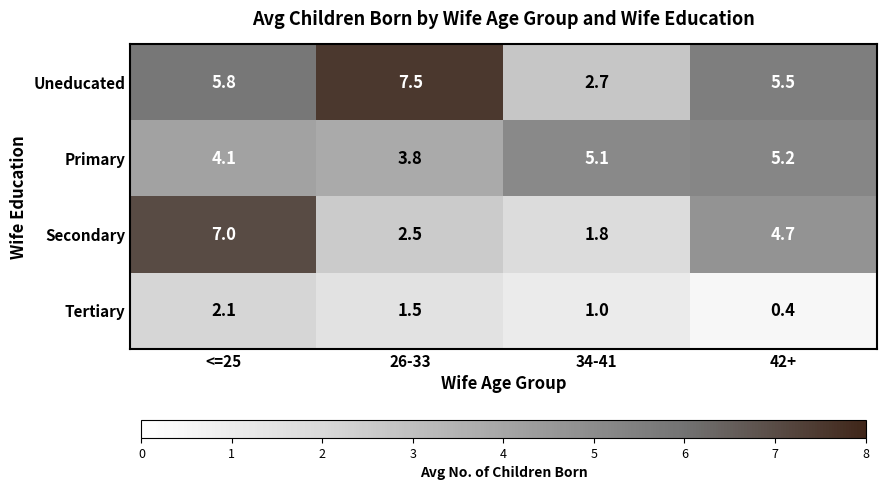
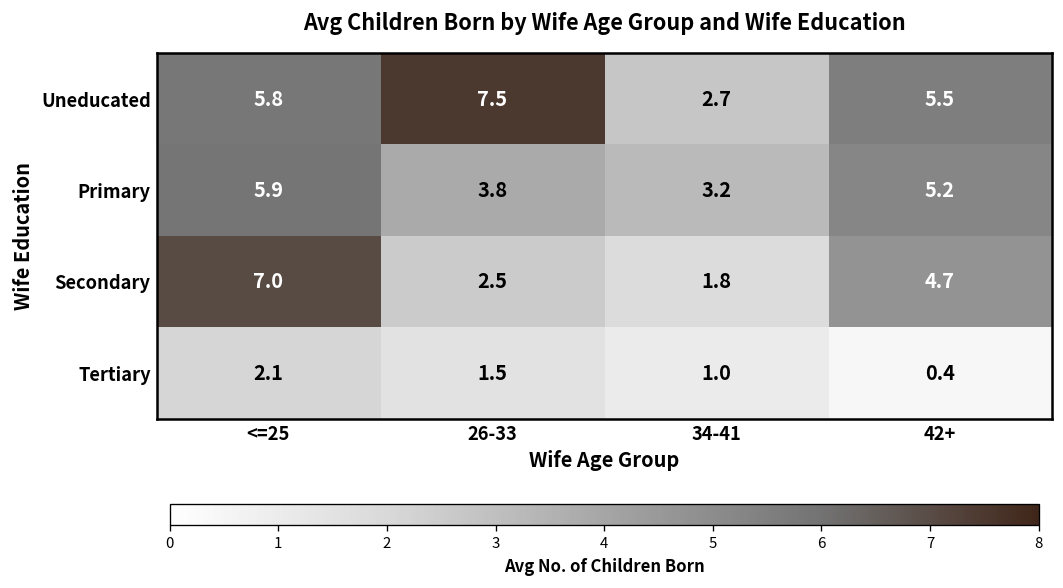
  {
    "Uneducated": {
      "<=25": 5.8,
      "26-33": 7.5,
      "34-41": 2.7,
      "42+": 5.5
    },
    "Primary": {
-     "<=25": 4.1,
+     "<=25": 5.9,
      "26-33": 3.8,
-     "34-41": 5.1,
+     "34-41": 3.2,
      "42+": 5.2
    },
    "Secondary": {
      "<=25": 7.0,
      "26-33": 2.5,
      "34-41": 1.8,
      "42+": 4.7
    },
    "Tertiary": {
      "<=25": 2.1,
      "26-33": 1.5,
      "34-41": 1.0,
      "42+": 0.4
    }
  }
